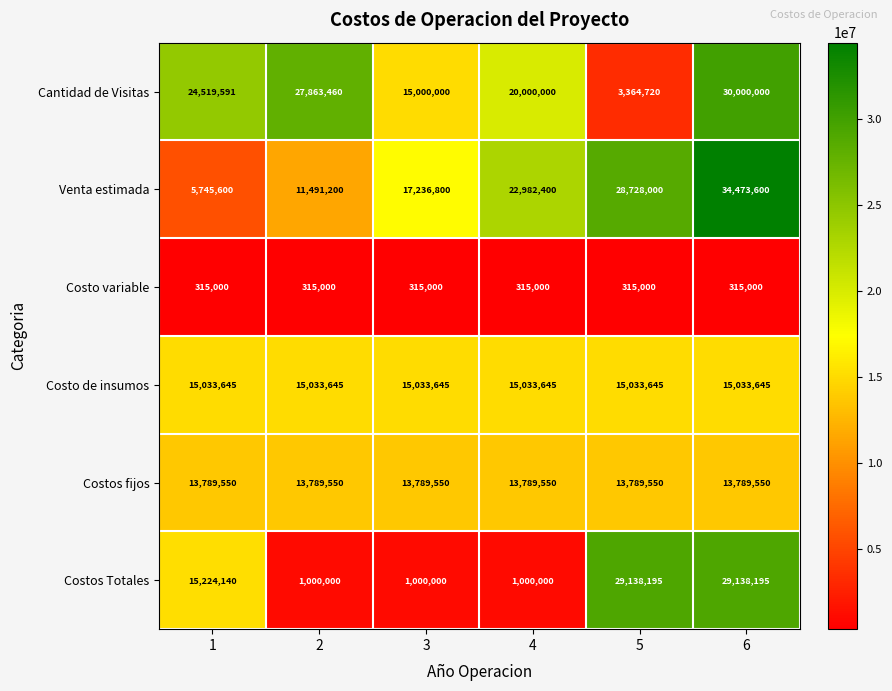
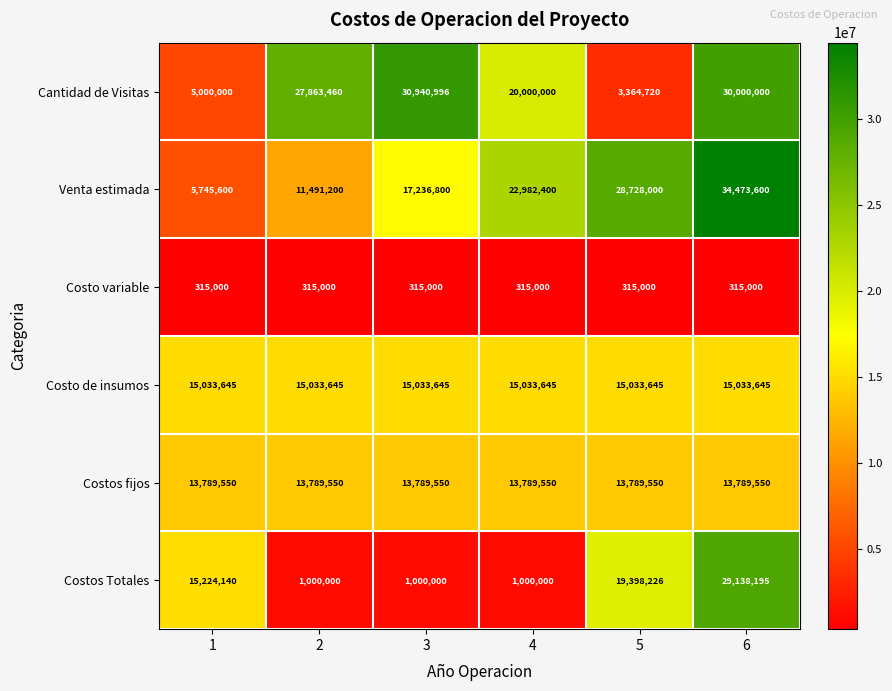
  {
    "Cantidad de Visitas": {
-     "1": "24,519,591",
+     "1": "5,000,000",
      "2": "27,863,460",
-     "3": "15,000,000",
+     "3": "30,940,996",
      "4": "20,000,000",
      "5": "3,364,720",
      "6": "30,000,000"
    },
    "Venta estimada": {
      "1": "5,745,600",
      "2": "11,491,200",
      "3": "17,236,800",
      "4": "22,982,400",
      "5": "28,728,000",
      "6": "34,473,600"
    },
    "Costo variable": {
      "1": "315,000",
      "2": "315,000",
      "3": "315,000",
      "4": "315,000",
      "5": "315,000",
      "6": "315,000"
    },
    "Costo de insumos": {
      "1": "15,033,645",
      "2": "15,033,645",
      "3": "15,033,645",
      "4": "15,033,645",
      "5": "15,033,645",
      "6": "15,033,645"
    },
    "Costos fijos": {
      "1": "13,789,550",
      "2": "13,789,550",
      "3": "13,789,550",
      "4": "13,789,550",
      "5": "13,789,550",
      "6": "13,789,550"
    },
    "Costos Totales": {
      "1": "15,224,140",
      "2": "1,000,000",
      "3": "1,000,000",
      "4": "1,000,000",
-     "5": "29,138,195",
+     "5": "19,398,226",
      "6": "29,138,195"
    }
  }
